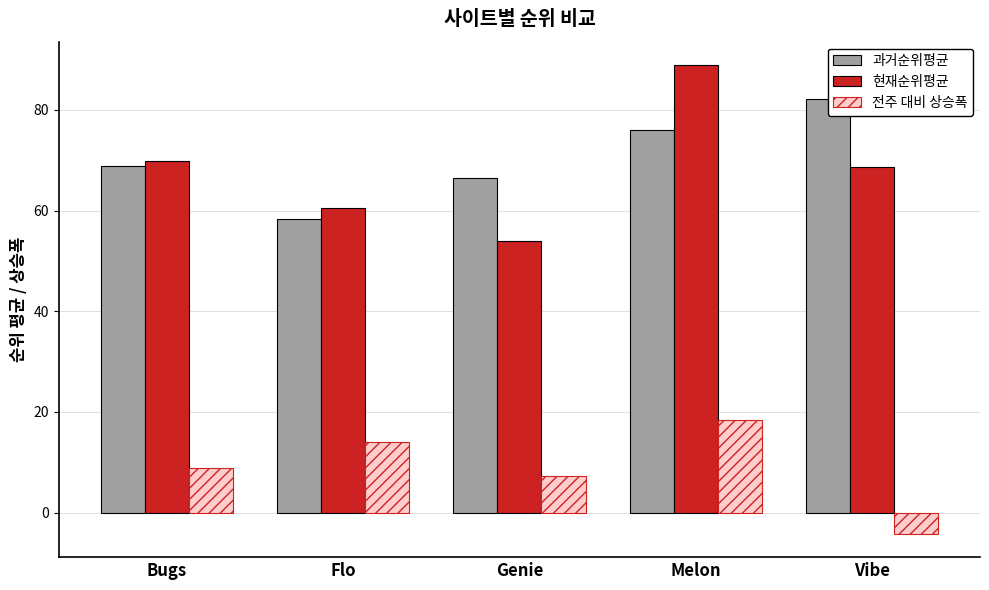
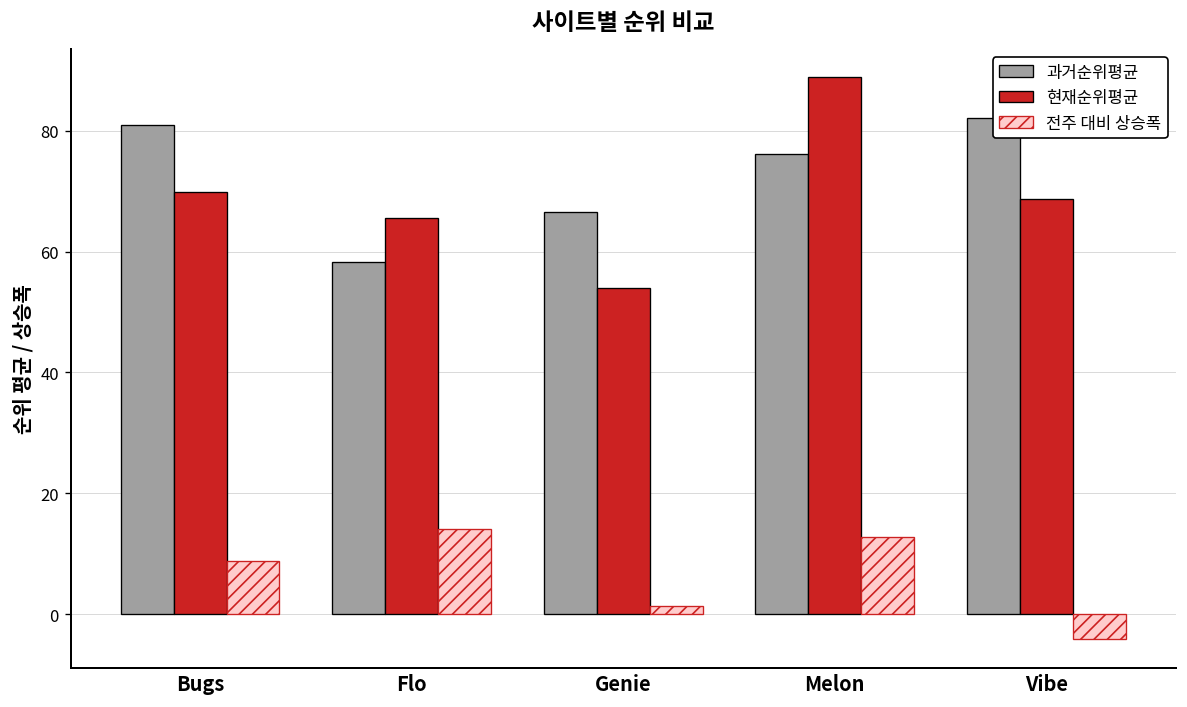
  {
    "과거순위평균": {
-     "Bugs": 69,
+     "Bugs": 81,
      "Flo": 58,
      "Genie": 67,
      "Melon": 76
    },
    "현재순위평균": {
      "Bugs": 70,
-     "Flo": 61,
+     "Flo": 66,
      "Genie": 54,
      "Melon": 89,
      "Vibe": 69
    },
    "전주 대비 상승폭": {
      "Bugs": 9,
      "Flo": 14,
-     "Genie": 7,
-     "Melon": 18,
+     "Genie": 1,
+     "Melon": 13,
      "Vibe": -4
    }
  }
